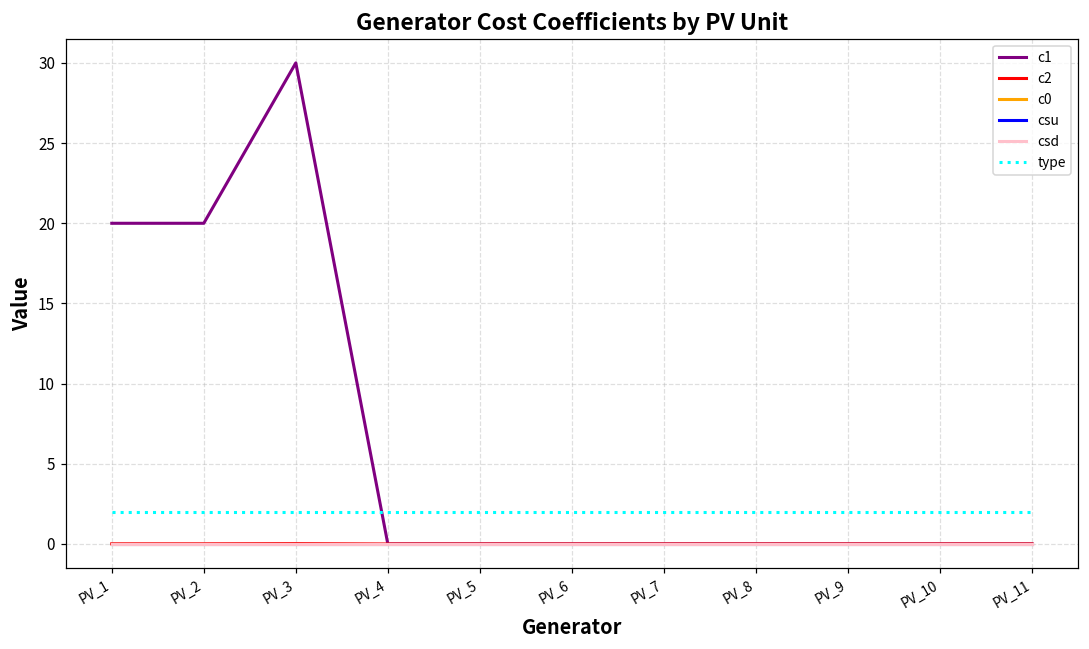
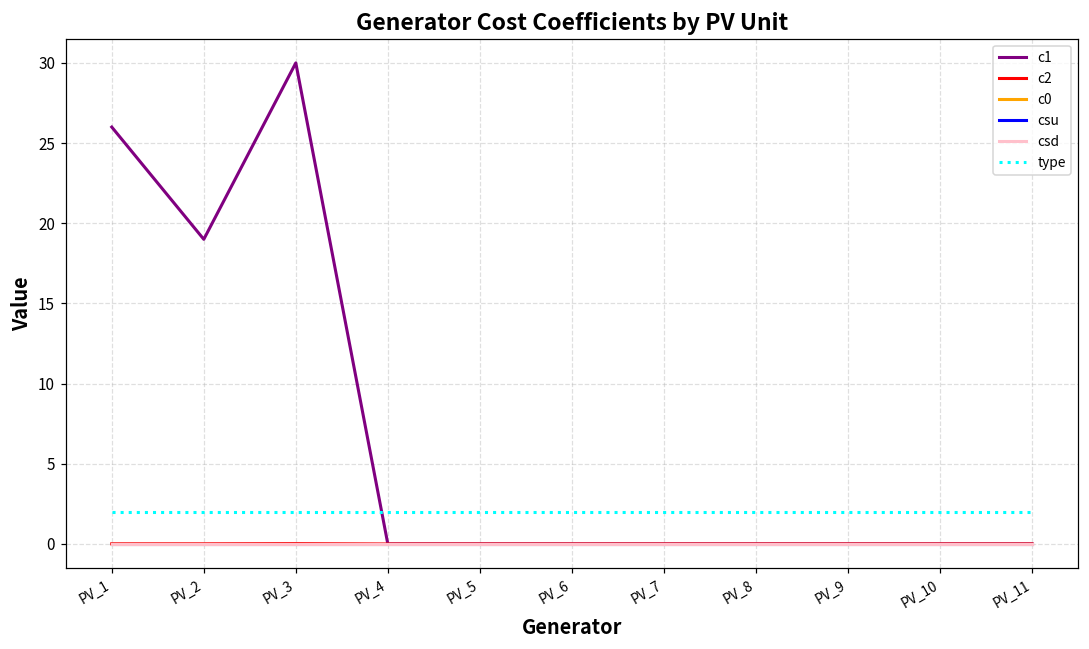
  {
    "c1": {
-     "PV_1": 20,
-     "PV_2": 20,
+     "PV_1": 26,
+     "PV_2": 19,
      "PV_3": 30
    },
    "csd": {
      "PV_1": 0,
      "PV_2": 0,
      "PV_3": 0
    },
    "type": {
      "PV_1": 2,
      "PV_2": 2,
      "PV_3": 2,
      "PV_4": 2,
      "PV_5": 2,
      "PV_6": 2,
      "PV_7": 2,
      "PV_8": 2,
      "PV_9": 2,
      "PV_10": 2,
      "PV_11": 2
    }
  }
